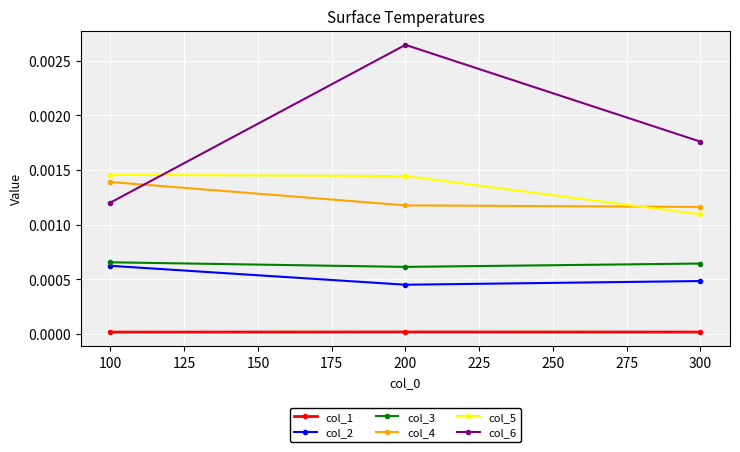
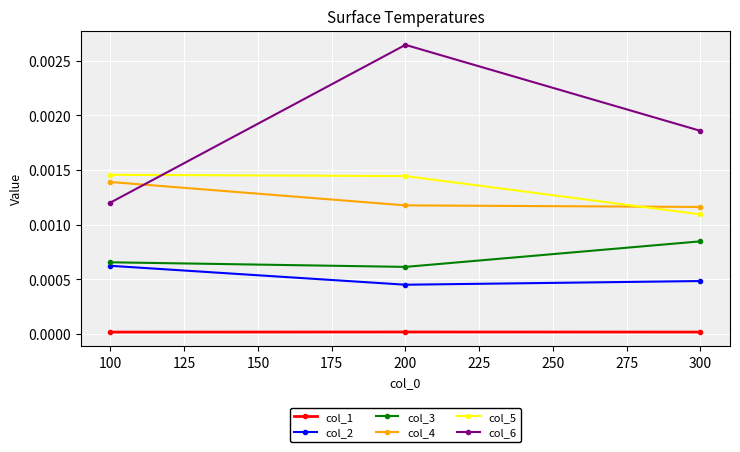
  {
    "col_1": {
      "100": 0.00002,
      "200": 0.00002,
      "300": 0.00002
    },
    "col_2": {
      "100": 0.00063,
      "200": 0.00045,
      "300": 0.00049
    },
    "col_3": {
      "100": 0.00066,
      "200": 0.00062,
-     "300": 0.00065
+     "300": 0.00085
    },
    "col_4": {
      "100": 0.00139,
      "200": 0.00118,
      "300": 0.00116
    },
    "col_5": {
      "100": 0.00146,
      "200": 0.00145,
      "300": 0.00110
    },
    "col_6": {
      "100": 0.00120,
      "200": 0.00265,
-     "300": 0.00176
+     "300": 0.00186
    }
  }
